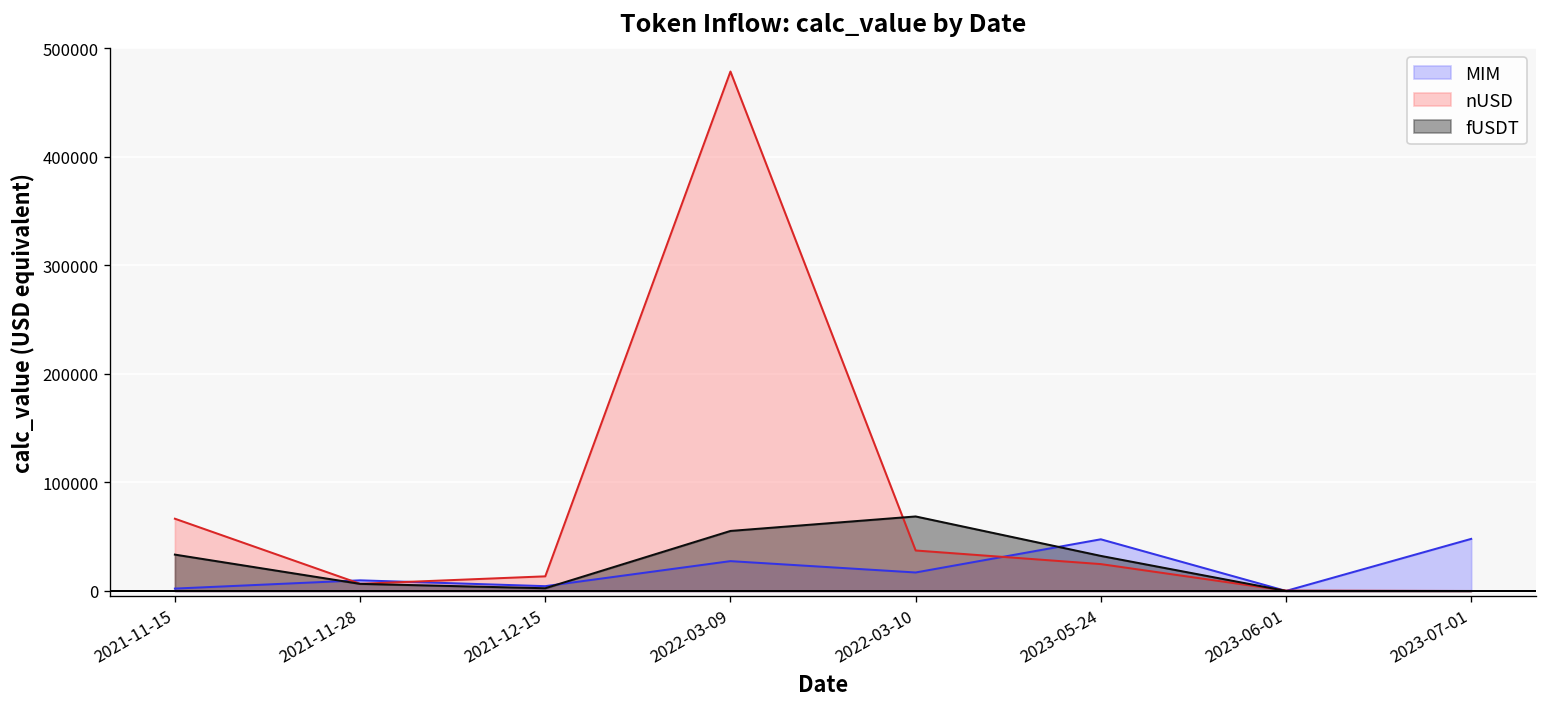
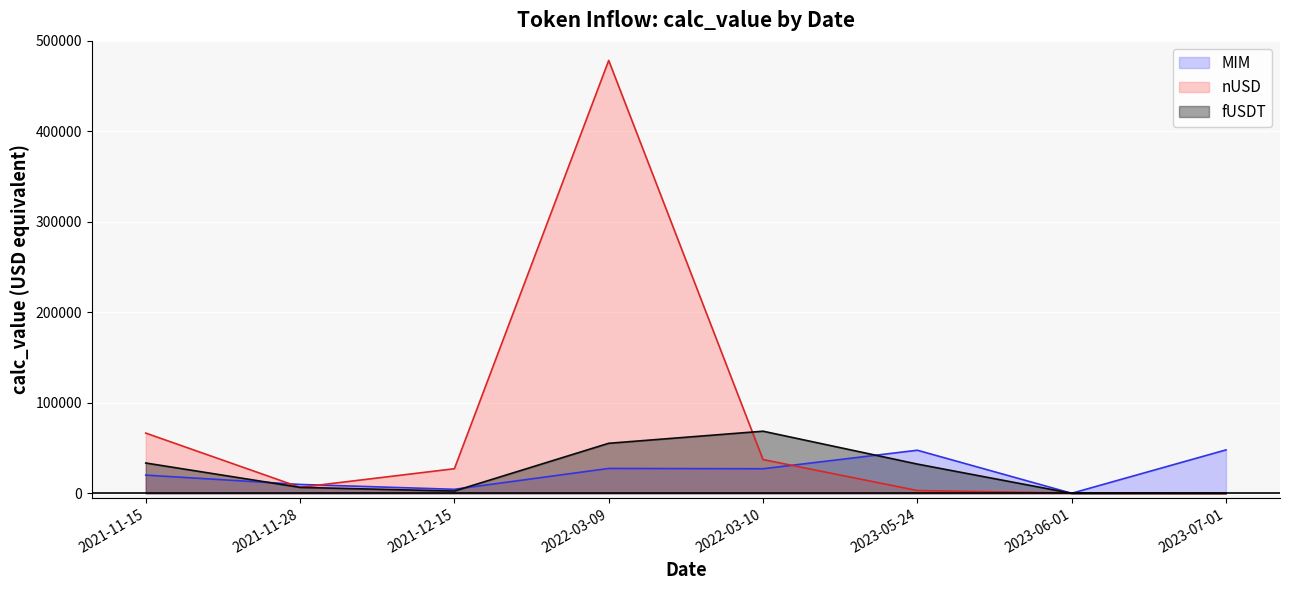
  {
    "MIM": {
-     "2021-11-15": 0,
+     "2021-11-15": 20000,
      "2021-11-28": 10000,
      "2022-03-09": 30000,
-     "2022-03-10": 20000,
+     "2022-03-10": 30000,
      "2023-05-24": 50000,
      "2023-07-01": 50000
    },
    "nUSD": {
      "2021-11-15": 70000,
-     "2021-12-15": 10000,
+     "2021-12-15": 30000,
      "2022-03-09": 480000,
      "2022-03-10": 40000,
-     "2023-05-24": 20000
+     "2023-05-24": 0
    },
    "fUSDT": {
      "2021-11-15": 30000,
      "2022-03-09": 60000,
      "2022-03-10": 70000,
      "2023-05-24": 30000
    }
  }
